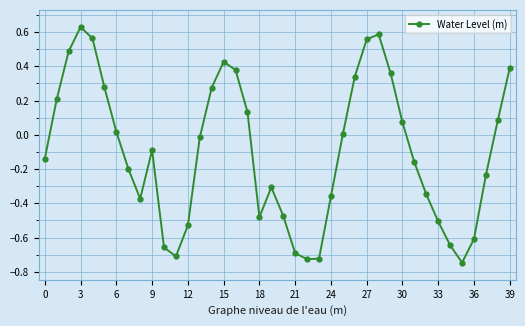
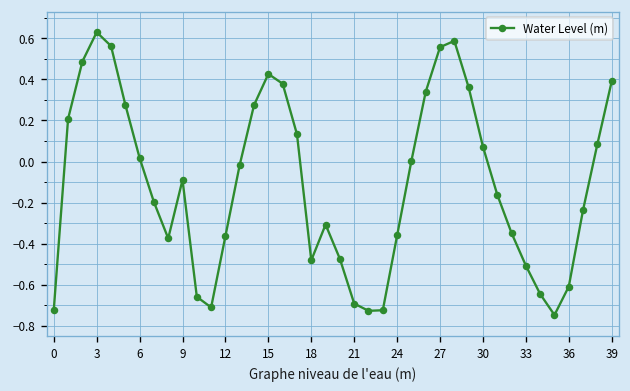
  {
-   "0": -0.14,
+   "0": -0.72,
    "3": 0.63,
    "6": 0.02,
    "9": -0.09,
-   "12": -0.53,
+   "12": -0.36,
    "15": 0.43,
    "18": -0.48,
    "21": -0.69,
    "24": -0.36,
    "27": 0.56,
    "30": 0.07,
    "33": -0.51,
    "36": -0.61,
    "39": 0.39
  }
